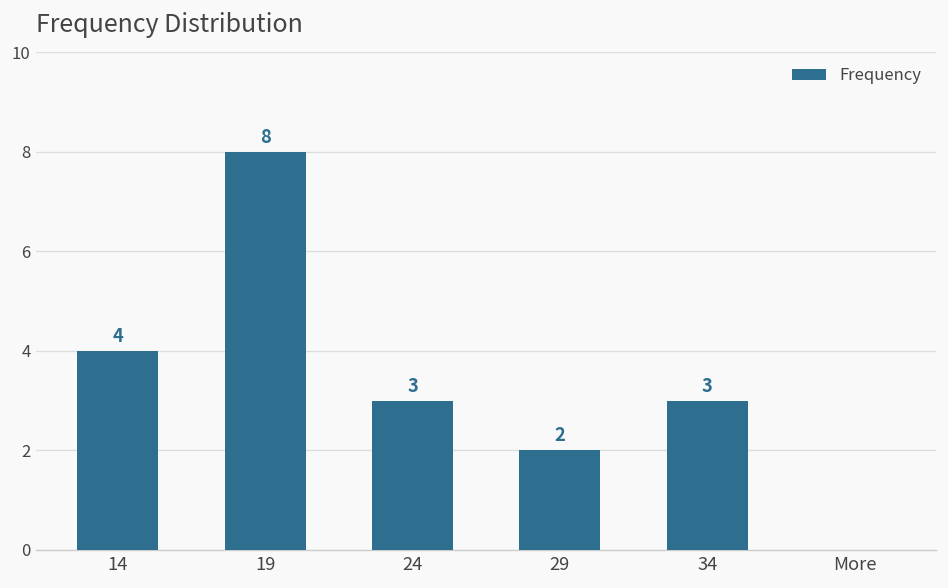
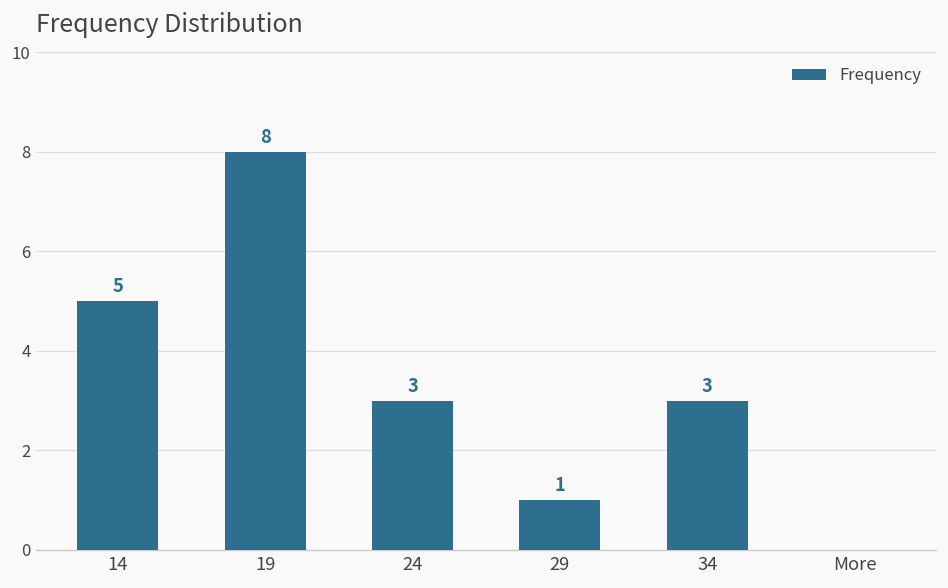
  {
-   "14": 4,
+   "14": 5,
    "19": 8,
    "24": 3,
-   "29": 2,
+   "29": 1,
    "34": 3
  }
